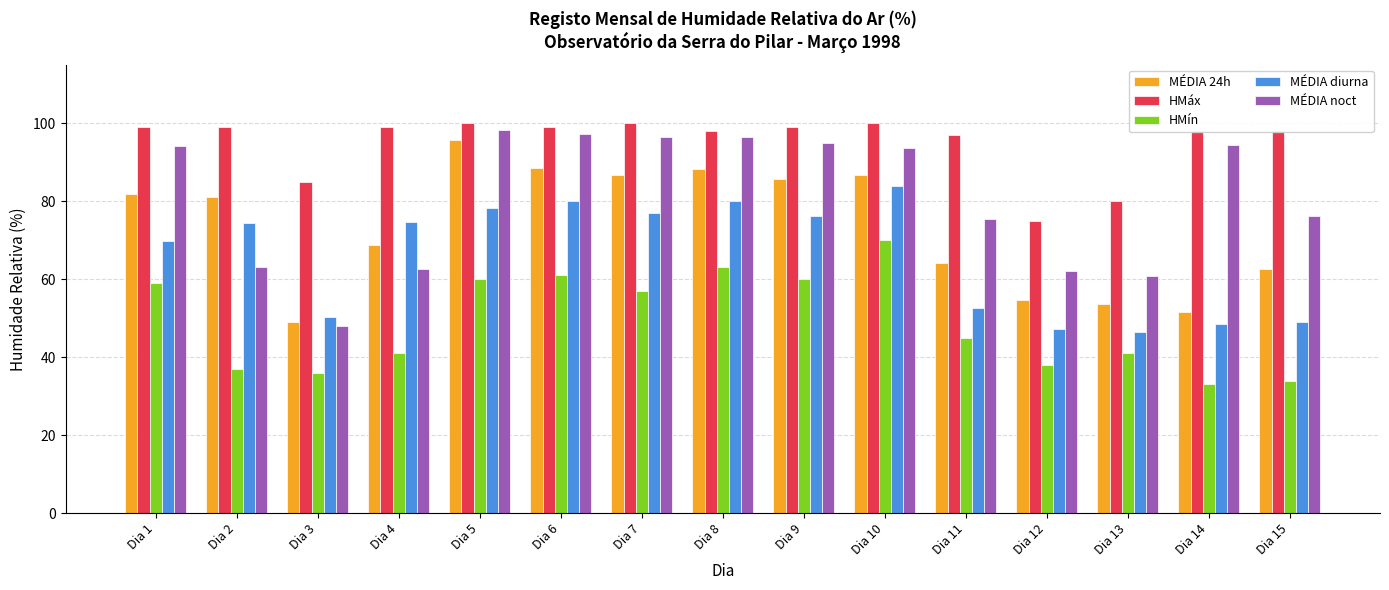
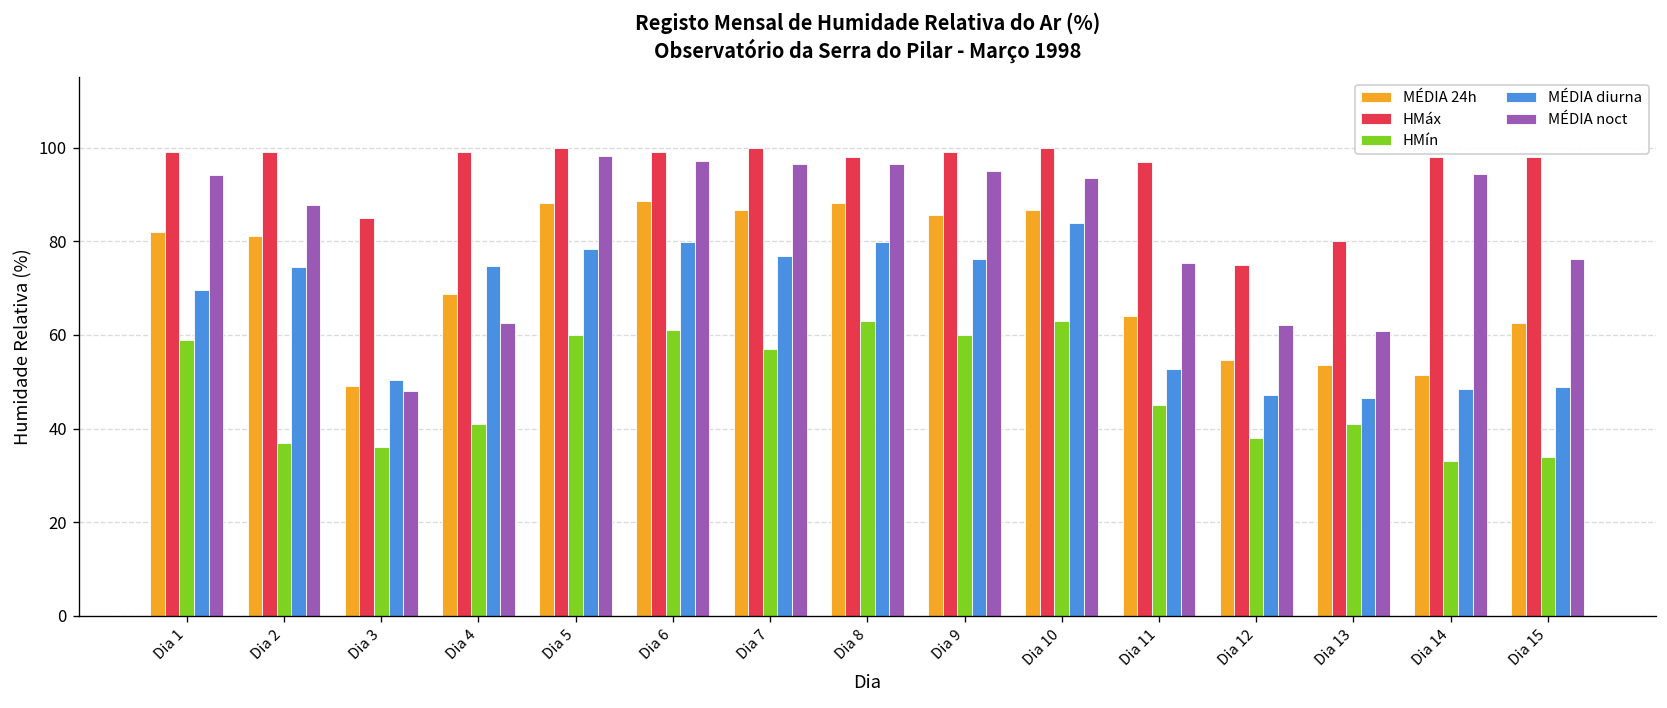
  {
    "MÉDIA 24h": {
      "Dia 1": 82,
      "Dia 2": 81,
      "Dia 3": 49,
      "Dia 4": 69,
-     "Dia 5": 96,
+     "Dia 5": 88,
      "Dia 6": 89,
      "Dia 7": 87,
      "Dia 8": 88,
      "Dia 9": 86,
      "Dia 10": 87,
      "Dia 11": 64,
      "Dia 12": 55,
      "Dia 13": 54,
      "Dia 14": 52,
      "Dia 15": 63
    },
    "HMáx": {
      "Dia 1": 99,
      "Dia 2": 99,
      "Dia 3": 85,
      "Dia 4": 99,
      "Dia 5": 100,
      "Dia 6": 99,
      "Dia 7": 100,
      "Dia 8": 98,
      "Dia 9": 99,
      "Dia 10": 100,
      "Dia 11": 97,
      "Dia 12": 75,
      "Dia 13": 80
    },
    "HMín": {
      "Dia 1": 59,
      "Dia 2": 37,
      "Dia 3": 36,
      "Dia 4": 41,
      "Dia 5": 60,
      "Dia 6": 61,
      "Dia 7": 57,
      "Dia 8": 63,
      "Dia 9": 60,
-     "Dia 10": 70,
+     "Dia 10": 63,
      "Dia 11": 45,
      "Dia 12": 38,
      "Dia 13": 41,
      "Dia 14": 33,
      "Dia 15": 34
    },
    "MÉDIA diurna": {
      "Dia 1": 70,
      "Dia 2": 75,
      "Dia 3": 50,
      "Dia 4": 75,
      "Dia 5": 78,
      "Dia 6": 80,
      "Dia 7": 77,
      "Dia 8": 80,
      "Dia 9": 76,
      "Dia 10": 84,
      "Dia 11": 53,
      "Dia 12": 47,
      "Dia 13": 46,
      "Dia 14": 49,
      "Dia 15": 49
    },
    "MÉDIA noct": {
      "Dia 1": 94,
-     "Dia 2": 63,
+     "Dia 2": 88,
      "Dia 3": 48,
      "Dia 4": 63,
      "Dia 5": 98,
      "Dia 6": 97,
      "Dia 7": 96,
      "Dia 8": 97,
      "Dia 9": 95,
      "Dia 10": 94,
      "Dia 11": 75,
      "Dia 12": 62,
      "Dia 13": 61,
      "Dia 14": 94,
      "Dia 15": 76
    }
  }
